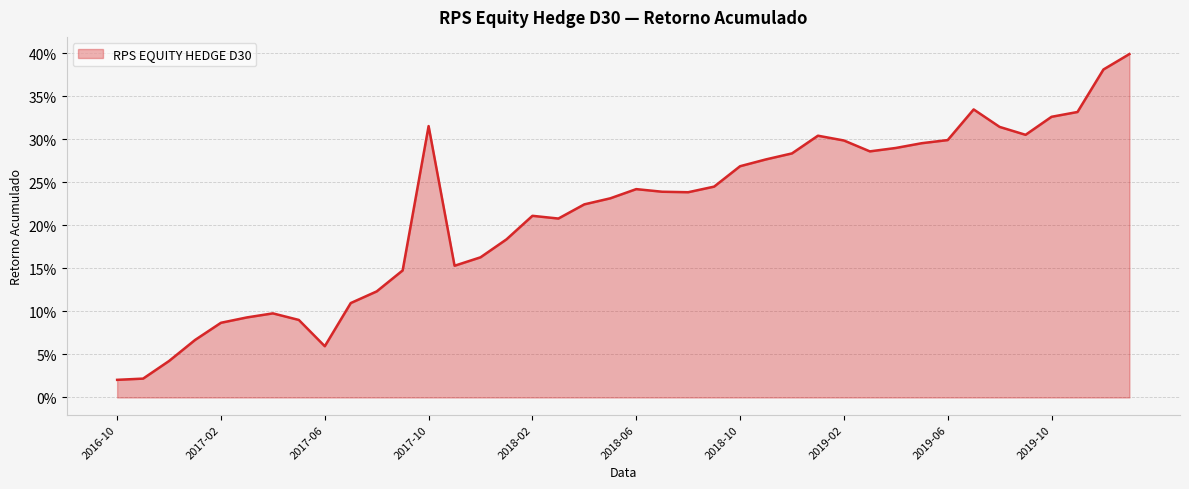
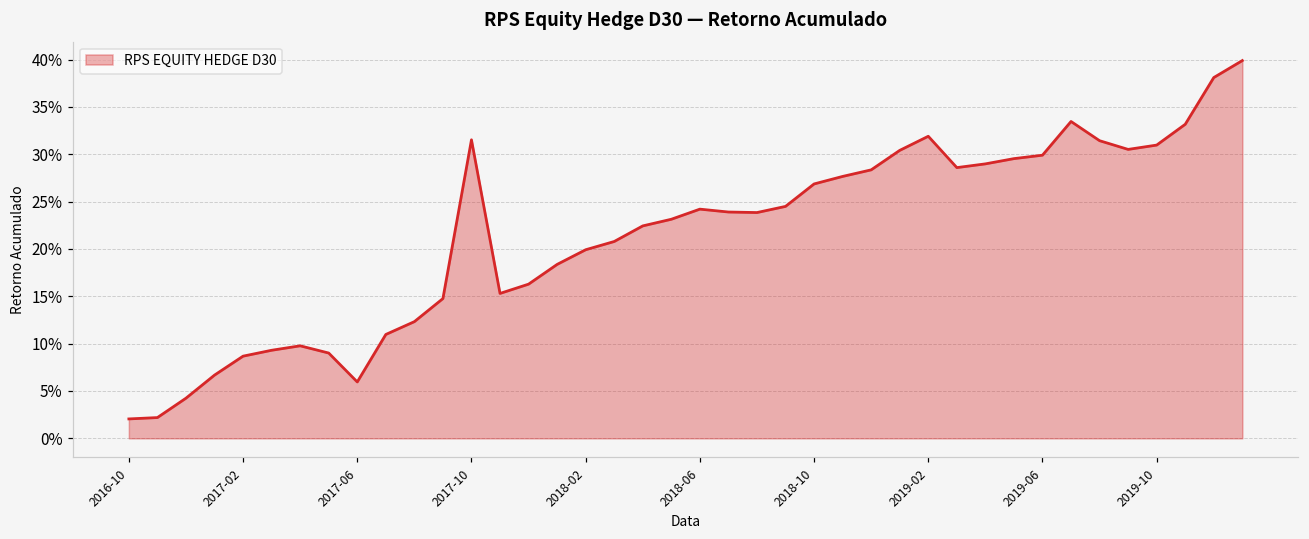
  {
    "2016-10": "2%",
    "2017-02": "9%",
    "2017-06": "6%",
    "2017-10": "32%",
-   "2018-02": "21%",
+   "2018-02": "20%",
    "2018-06": "24%",
    "2018-10": "27%",
-   "2019-02": "30%",
+   "2019-02": "32%",
    "2019-06": "30%",
-   "2019-10": "33%"
+   "2019-10": "31%"
  }
